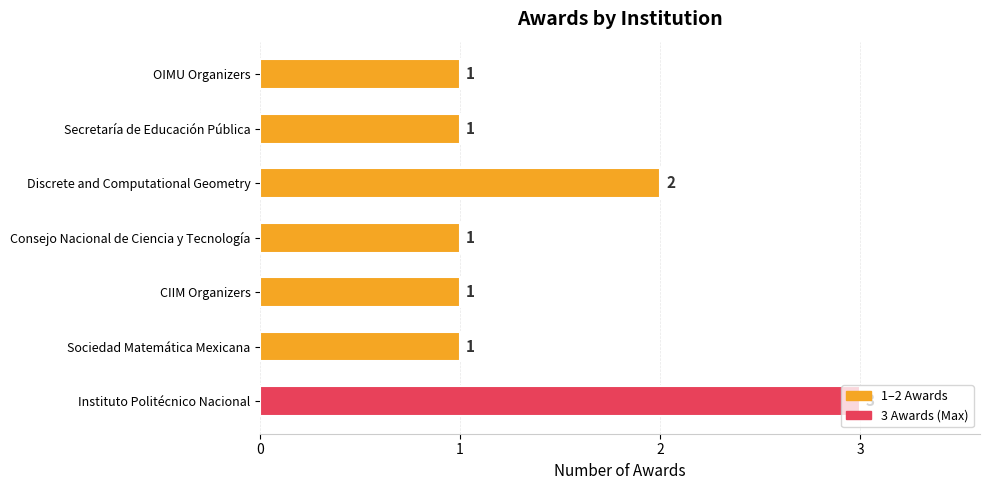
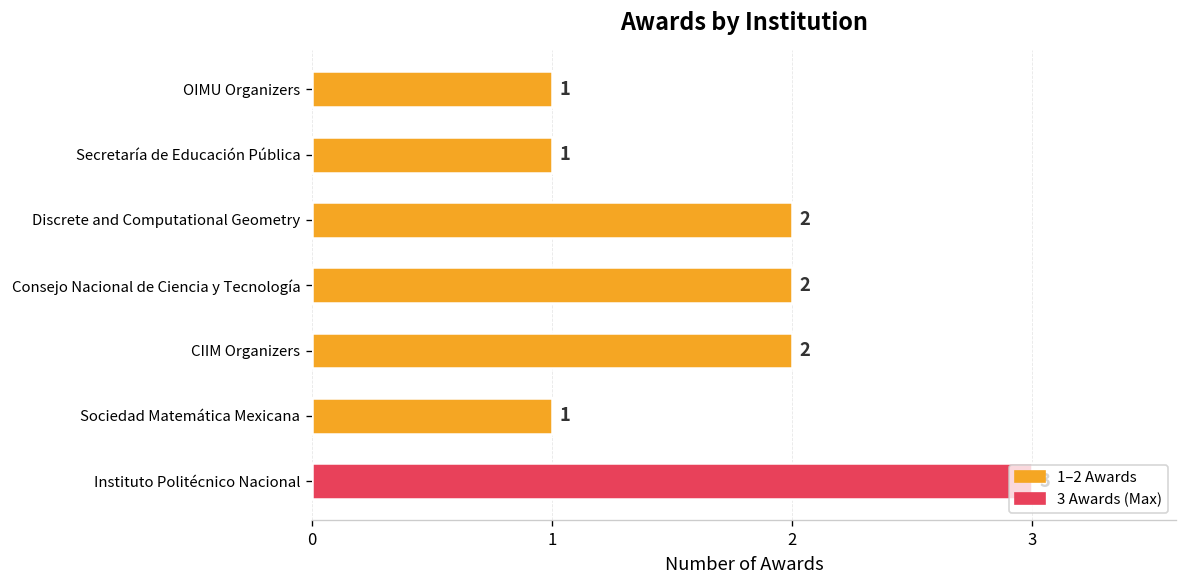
  {
    "OIMU Organizers": 1,
    "Secretaría de Educación Pública": 1,
    "Discrete and Computational Geometry": 2,
-   "Consejo Nacional de Ciencia y Tecnología": 1,
-   "CIIM Organizers": 1,
+   "Consejo Nacional de Ciencia y Tecnología": 2,
+   "CIIM Organizers": 2,
    "Sociedad Matemática Mexicana": 1
  }
